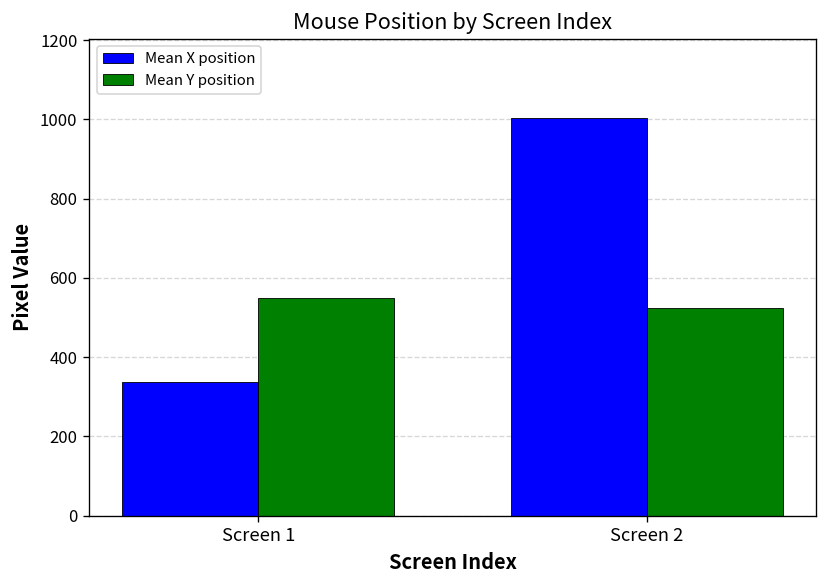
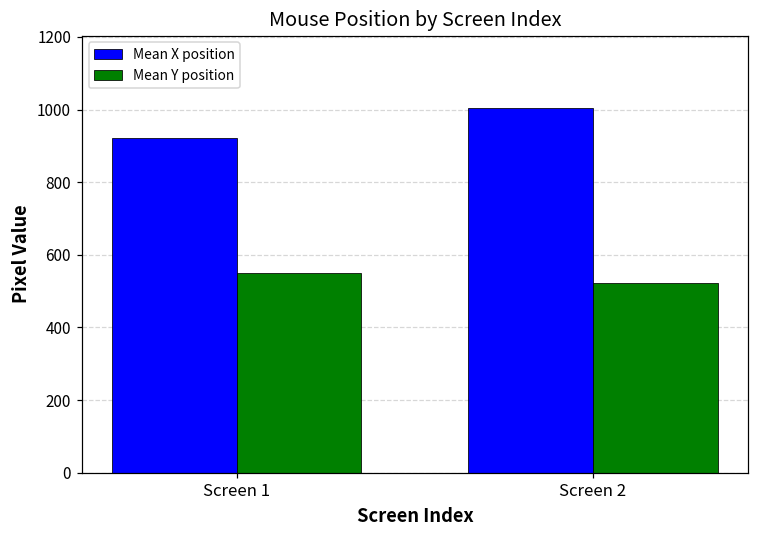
  {
    "Mean X position": {
-     "Screen 1": 340,
+     "Screen 1": 920,
      "Screen 2": 1000
    },
    "Mean Y position": {
      "Screen 1": 550,
      "Screen 2": 520
    }
  }
